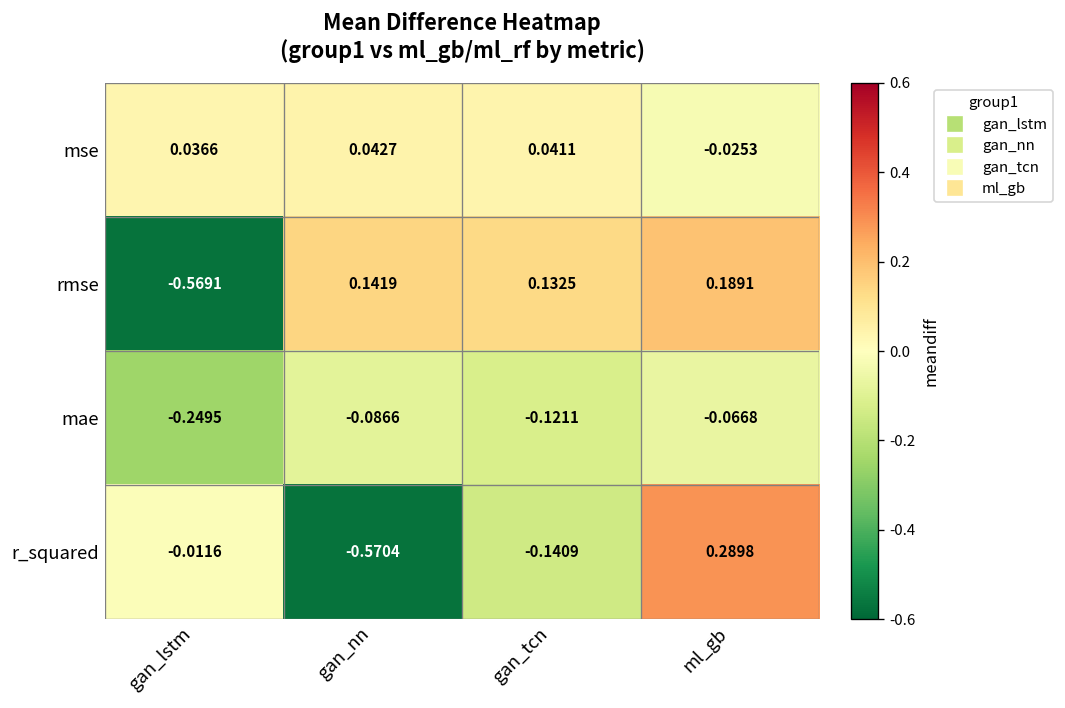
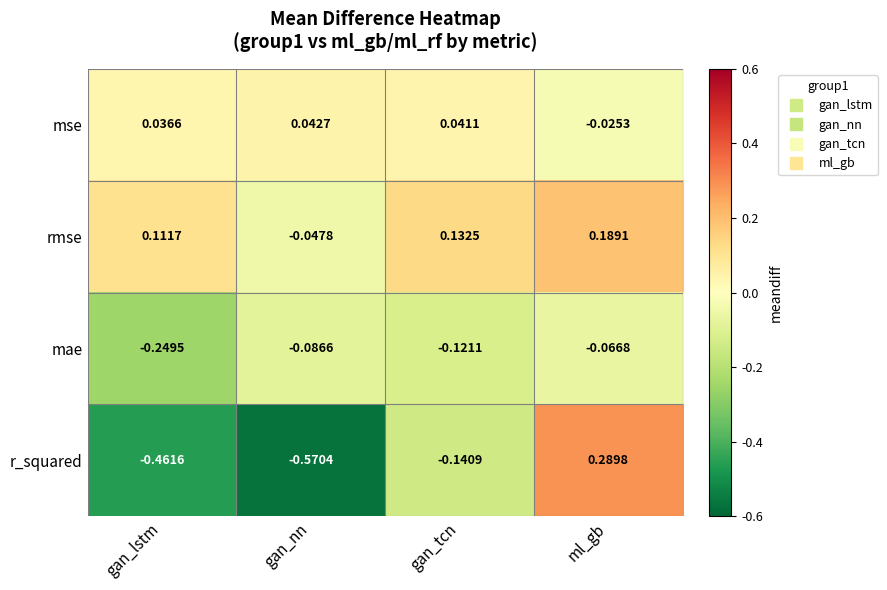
  {
    "mse": {
      "gan_lstm": 0.0366,
      "gan_nn": 0.0427,
      "gan_tcn": 0.0411,
      "ml_gb": -0.0253
    },
    "rmse": {
-     "gan_lstm": -0.5691,
-     "gan_nn": 0.1419,
+     "gan_lstm": 0.1117,
+     "gan_nn": -0.0478,
      "gan_tcn": 0.1325,
      "ml_gb": 0.1891
    },
    "mae": {
      "gan_lstm": -0.2495,
      "gan_nn": -0.0866,
      "gan_tcn": -0.1211,
      "ml_gb": -0.0668
    },
    "r_squared": {
-     "gan_lstm": -0.0116,
+     "gan_lstm": -0.4616,
      "gan_nn": -0.5704,
      "gan_tcn": -0.1409,
      "ml_gb": 0.2898
    }
  }
